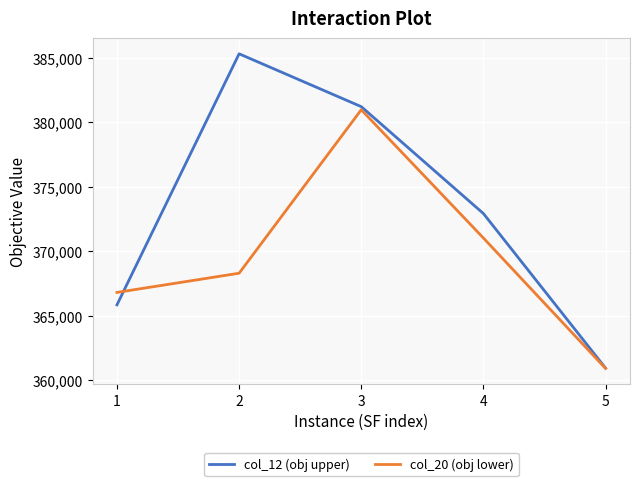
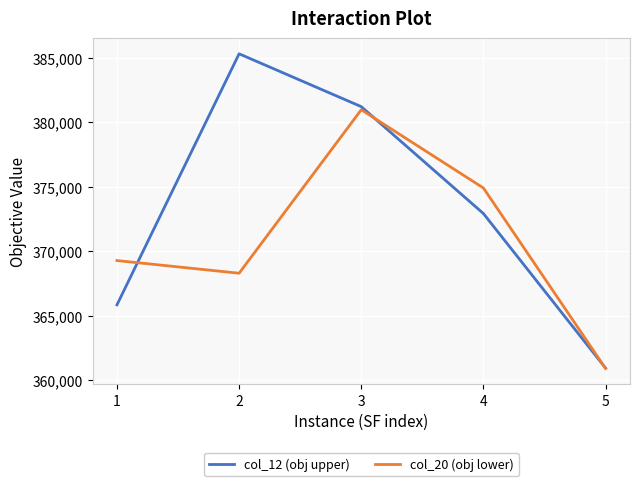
  {
    "col_12 (obj upper)": {
      "1": "365,800",
      "2": "385,300",
      "3": "381,200",
      "4": "372,900"
    },
    "col_20 (obj lower)": {
-     "1": "366,800",
+     "1": "369,300",
      "2": "368,300",
      "3": "381,000",
-     "4": "371,000"
+     "4": "374,900"
    }
  }
